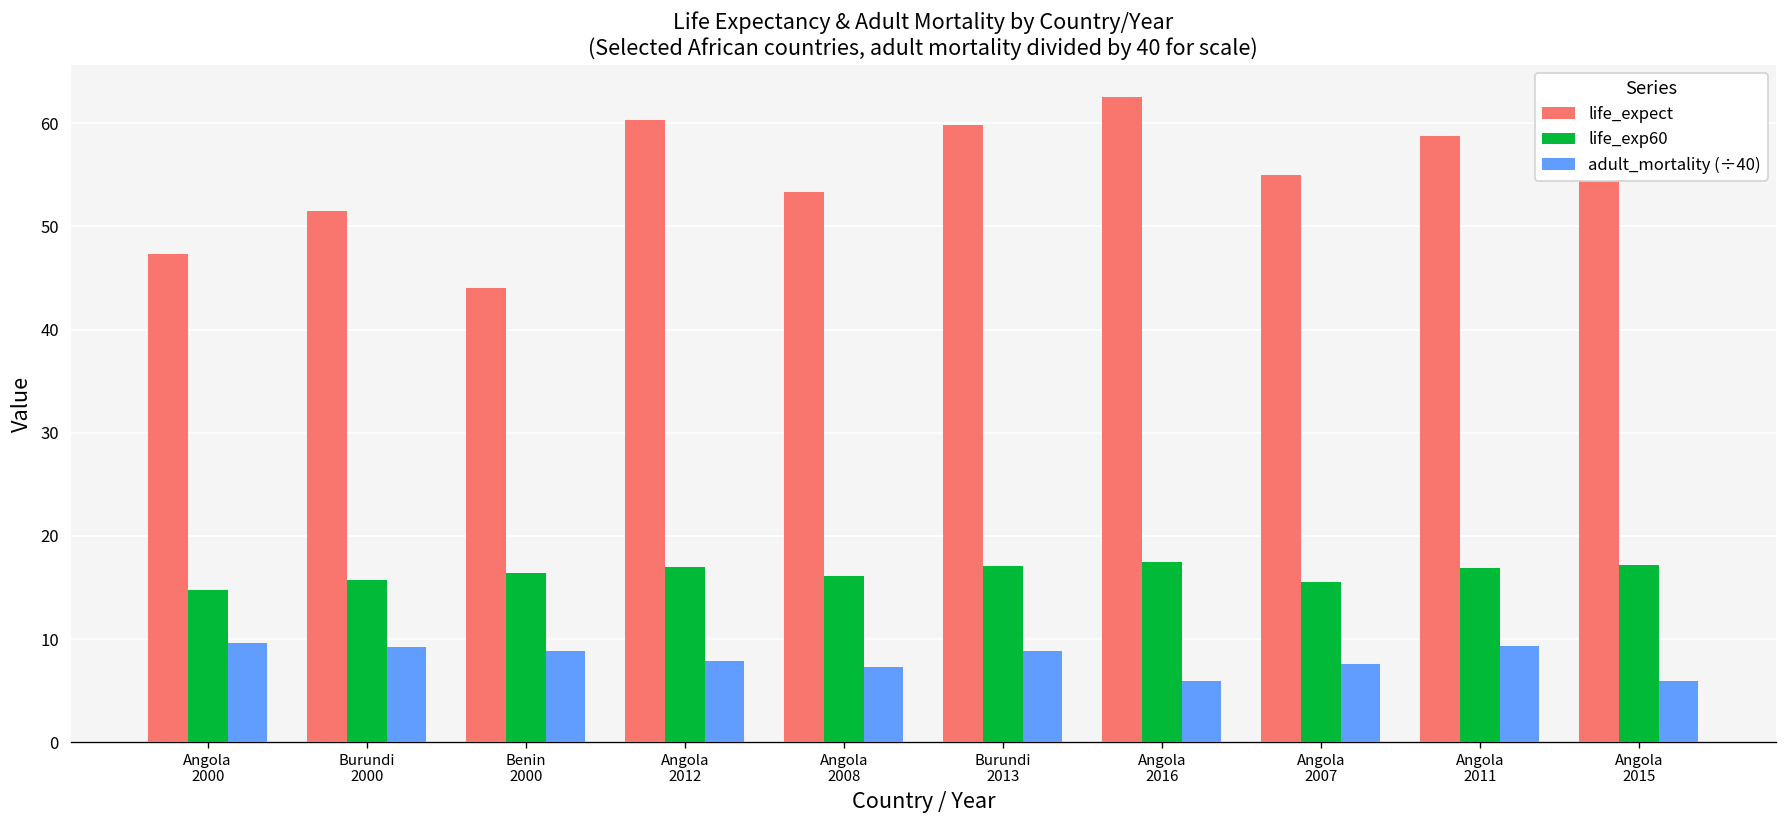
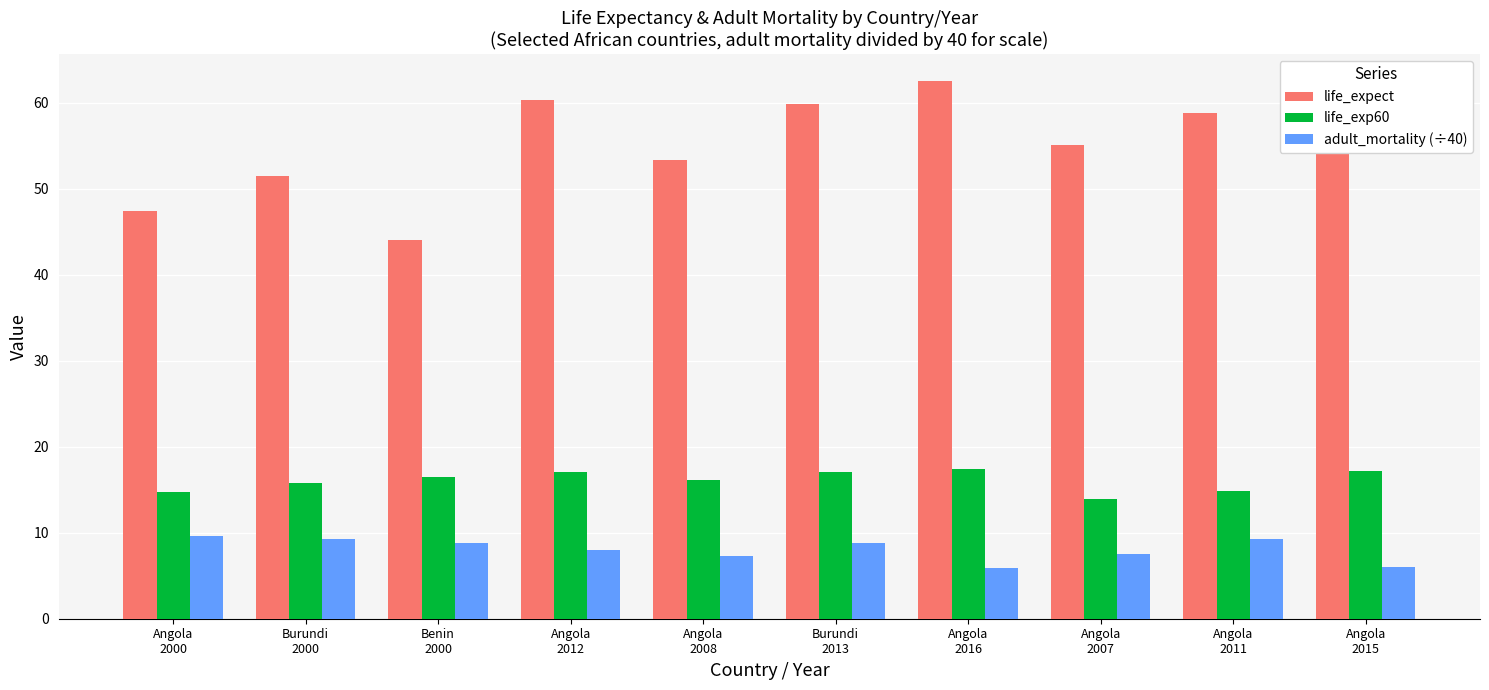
  {
    "life_expect": {
      "Angola 2000": 47,
      "Burundi 2000": 51,
      "Benin 2000": 44,
      "Angola 2012": 60,
      "Angola 2008": 53,
      "Burundi 2013": 60,
      "Angola 2016": 63,
      "Angola 2007": 55,
      "Angola 2011": 59
    },
    "life_exp60": {
      "Angola 2000": 15,
      "Burundi 2000": 16,
      "Benin 2000": 16,
      "Angola 2012": 17,
      "Angola 2008": 16,
      "Burundi 2013": 17,
      "Angola 2016": 17,
-     "Angola 2007": 16,
-     "Angola 2011": 17,
+     "Angola 2007": 14,
+     "Angola 2011": 15,
      "Angola 2015": 17
    },
    "adult_mortality (÷40)": {
      "Angola 2000": 10,
      "Burundi 2000": 9,
      "Benin 2000": 9,
      "Angola 2012": 8,
      "Angola 2008": 7,
      "Burundi 2013": 9,
      "Angola 2016": 6,
      "Angola 2007": 8,
      "Angola 2011": 9,
      "Angola 2015": 6
    }
  }
